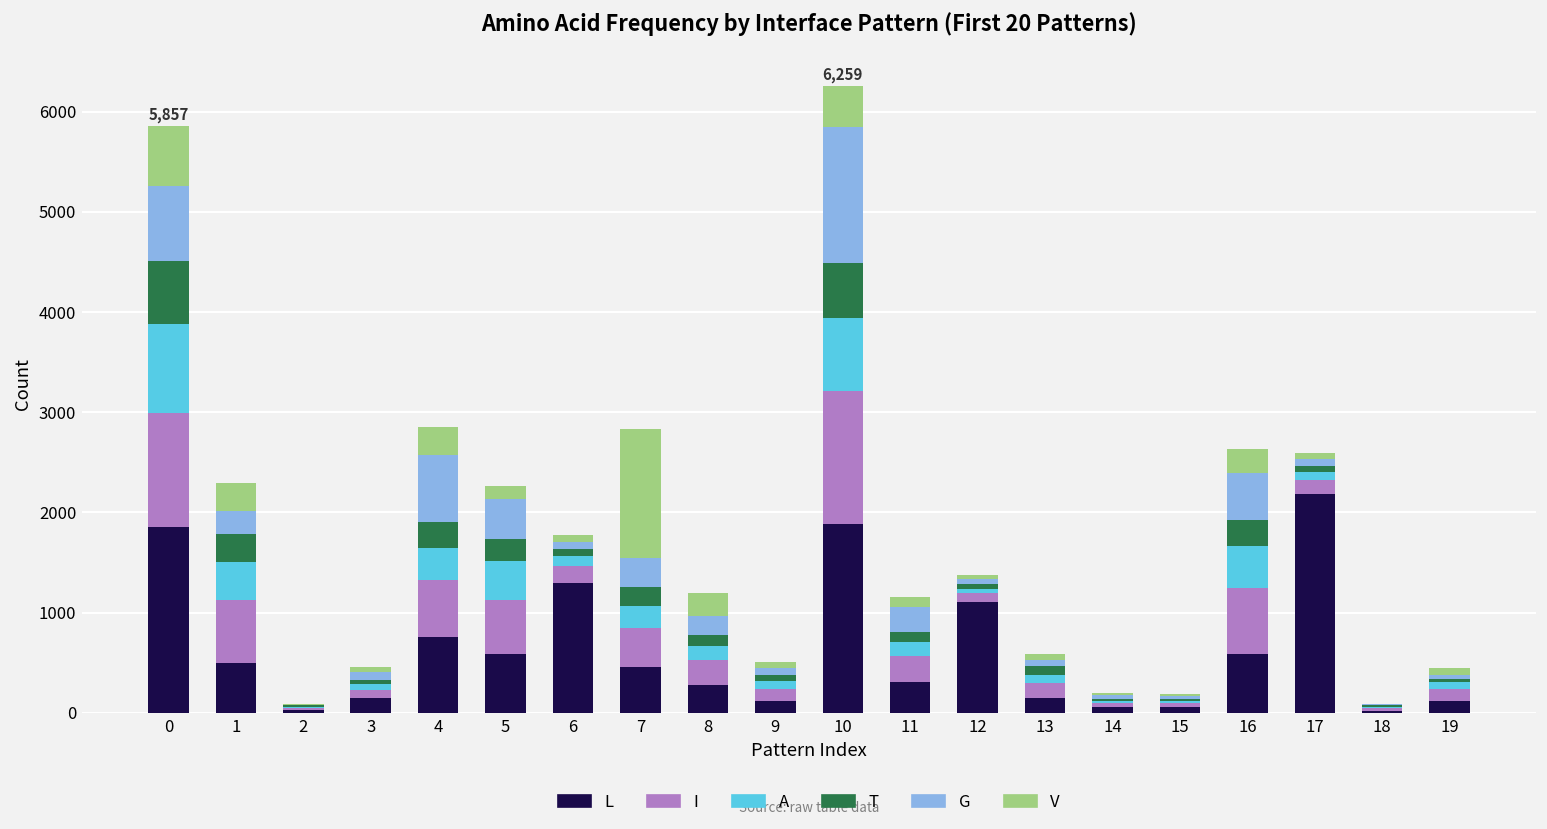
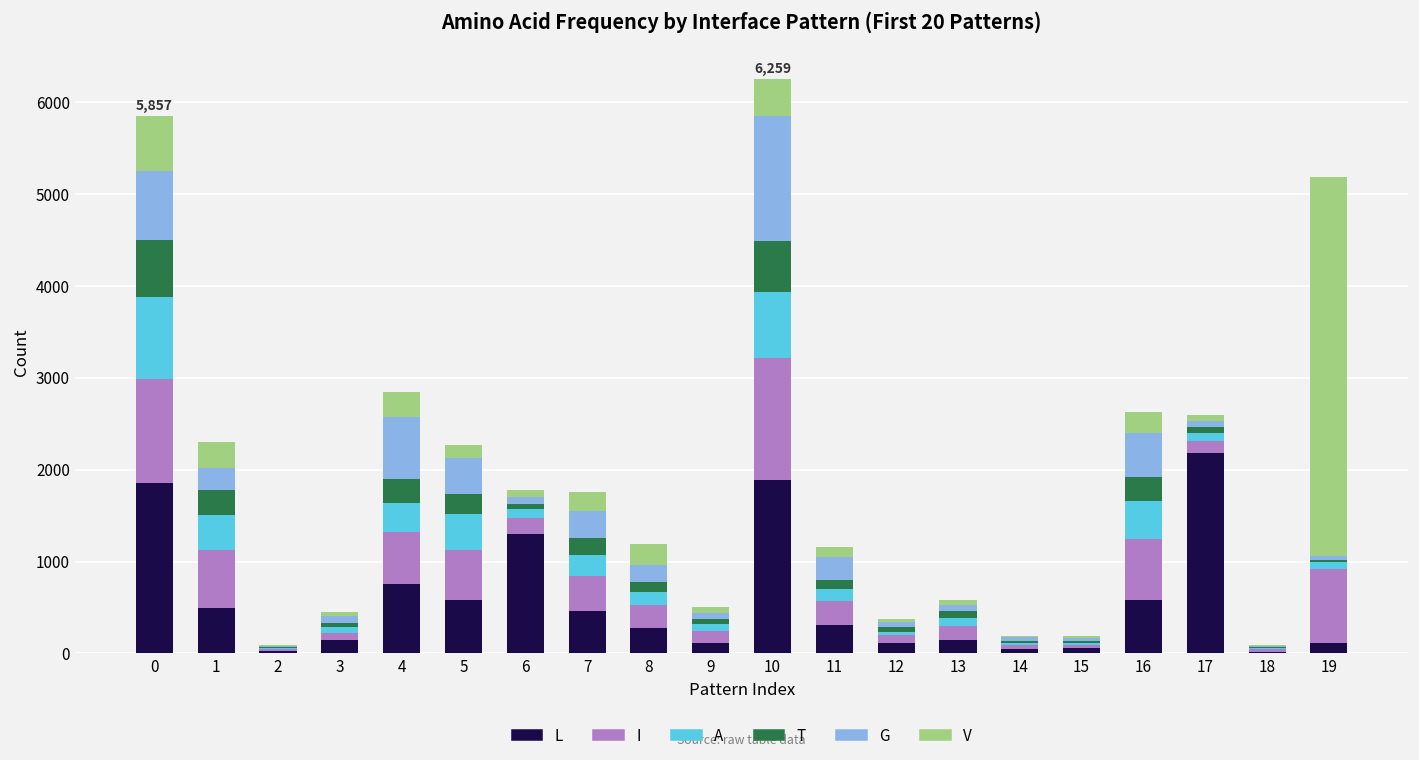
  {
    "L": {
      "0": 1900,
      "1": 500,
      "3": 100,
      "4": 800,
      "5": 600,
      "6": 1300,
      "7": 500,
      "8": 300,
      "9": 100,
      "10": 1900,
      "11": 300,
-     "12": 1100,
+     "12": 100,
      "13": 100,
      "14": 100,
      "15": 100,
      "16": 600,
      "17": 2200,
      "19": 100
    },
    "I": {
      "0": 1100,
      "1": 600,
      "3": 100,
      "4": 600,
      "5": 500,
      "6": 200,
      "7": 400,
      "8": 300,
      "9": 100,
      "10": 1300,
      "11": 300,
      "12": 100,
      "13": 100,
      "14": 0,
      "15": 0,
      "16": 700,
      "17": 100,
-     "19": 100
+     "19": 800
    },
    "T": {
      "0": 600,
      "1": 300,
      "3": 0,
      "4": 300,
      "5": 200,
      "6": 100,
      "7": 200,
      "8": 100,
      "9": 100,
      "10": 600,
      "11": 100,
      "12": 0,
      "13": 100,
      "16": 300,
      "17": 100,
      "19": 0
    },
    "V": {
      "1": 300,
      "3": 100,
      "4": 300,
      "5": 100,
      "6": 100,
-     "7": 1300,
+     "7": 200,
      "8": 200,
      "9": 100,
      "11": 100,
      "12": 0,
      "13": 100,
      "16": 200,
      "17": 100,
-     "19": 100
+     "19": 4100
    }
  }
